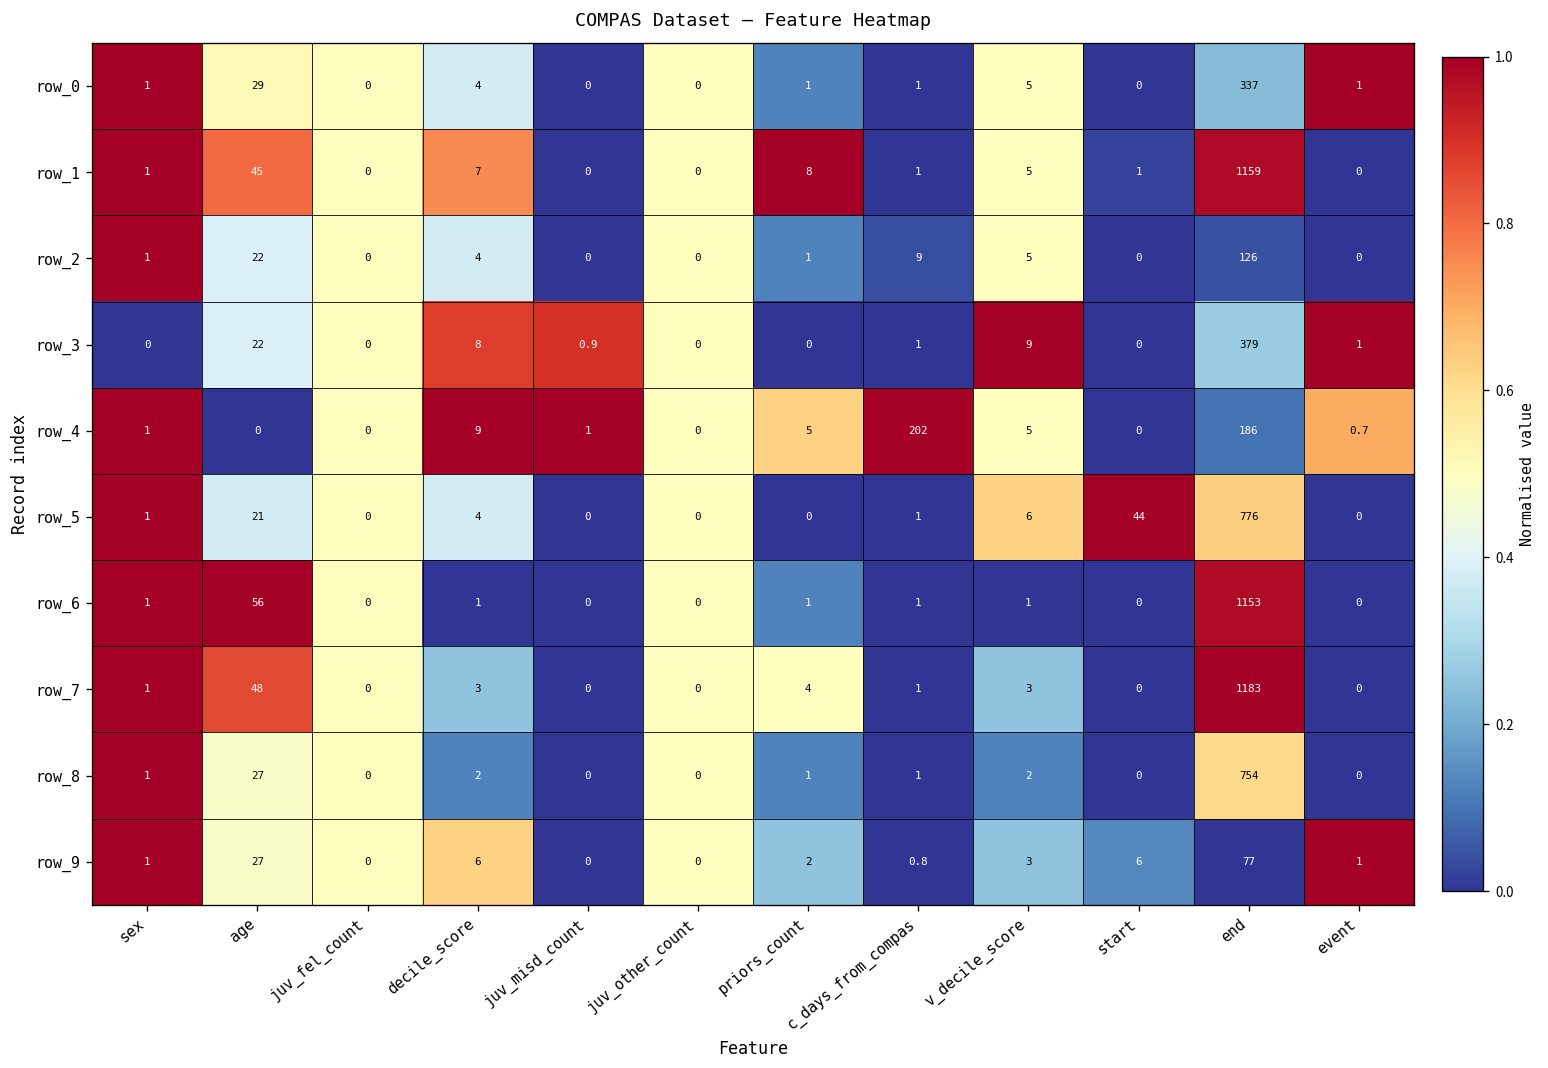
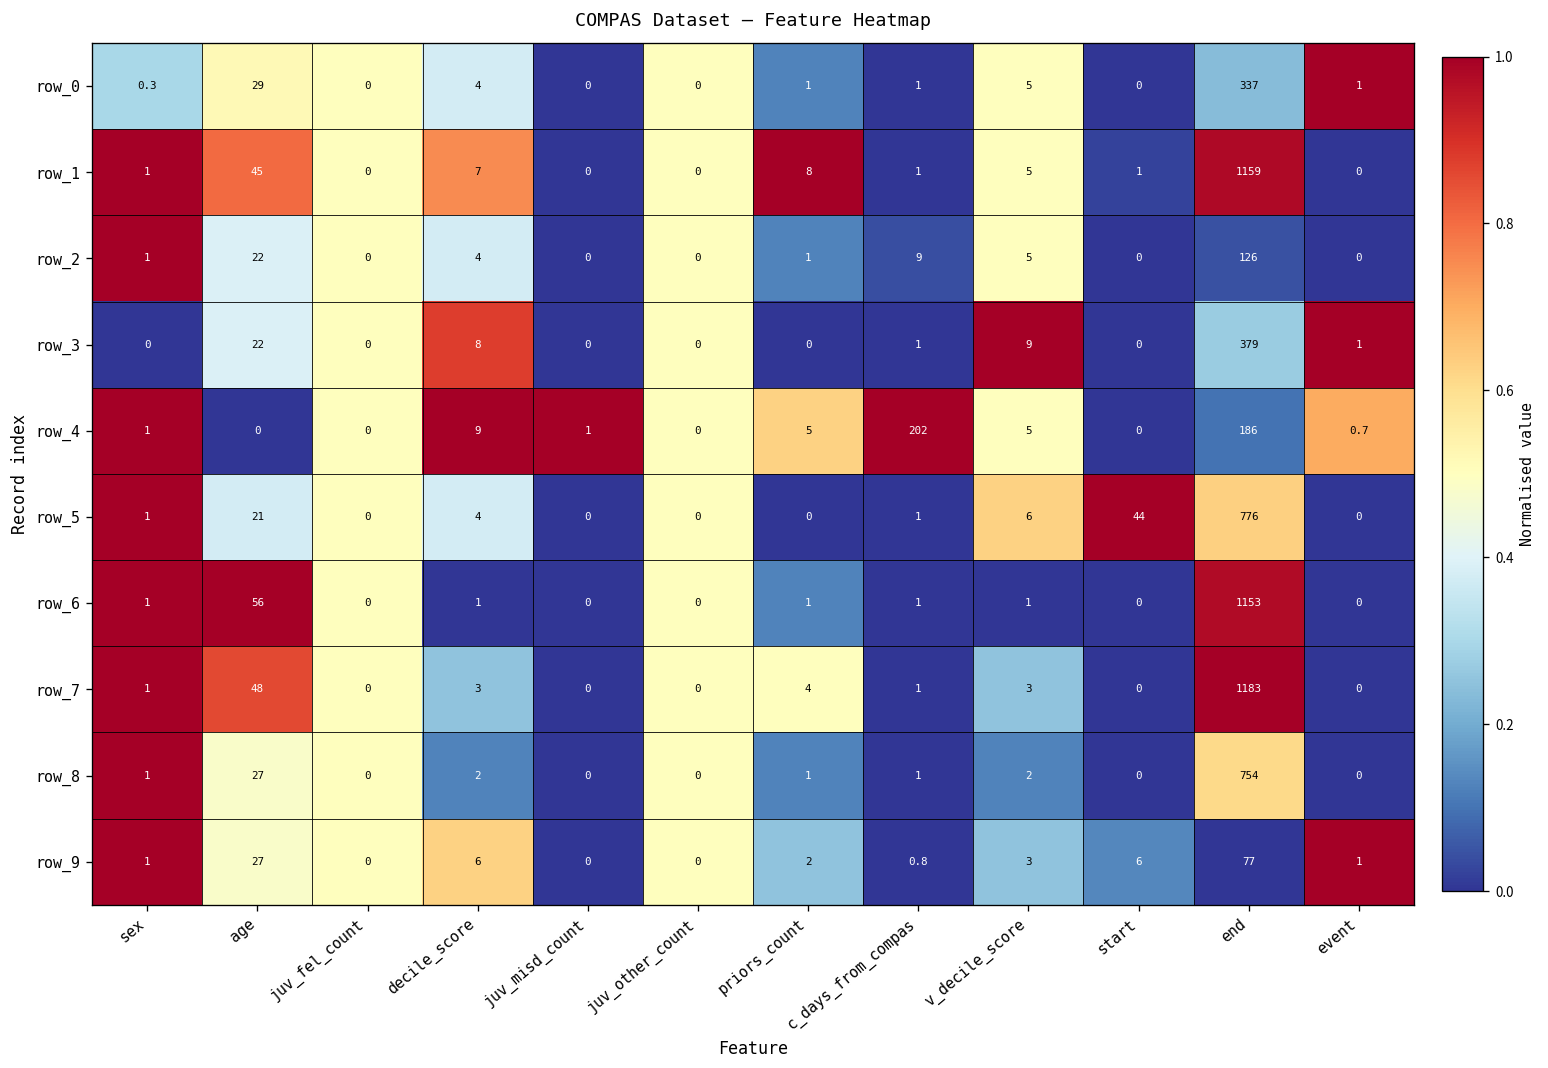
  {
    "row_0": {
-     "sex": 1,
+     "sex": 0.3,
      "age": 29,
      "juv_fel_count": 0,
      "decile_score": 4,
      "juv_misd_count": 0,
      "juv_other_count": 0,
      "priors_count": 1,
      "c_days_from_compas": 1,
      "v_decile_score": 5,
      "start": 0,
      "end": 337,
      "event": 1
    },
    "row_1": {
      "sex": 1,
      "age": 45,
      "juv_fel_count": 0,
      "decile_score": 7,
      "juv_misd_count": 0,
      "juv_other_count": 0,
      "priors_count": 8,
      "c_days_from_compas": 1,
      "v_decile_score": 5,
      "start": 1,
      "end": 1159,
      "event": 0
    },
    "row_2": {
      "sex": 1,
      "age": 22,
      "juv_fel_count": 0,
      "decile_score": 4,
      "juv_misd_count": 0,
      "juv_other_count": 0,
      "priors_count": 1,
      "c_days_from_compas": 9,
      "v_decile_score": 5,
      "start": 0,
      "end": 126,
      "event": 0
    },
    "row_3": {
      "sex": 0,
      "age": 22,
      "juv_fel_count": 0,
      "decile_score": 8,
-     "juv_misd_count": 0.9,
+     "juv_misd_count": 0,
      "juv_other_count": 0,
      "priors_count": 0,
      "c_days_from_compas": 1,
      "v_decile_score": 9,
      "start": 0,
      "end": 379,
      "event": 1
    },
    "row_4": {
      "sex": 1,
      "age": 0,
      "juv_fel_count": 0,
      "decile_score": 9,
      "juv_misd_count": 1,
      "juv_other_count": 0,
      "priors_count": 5,
      "c_days_from_compas": 202,
      "v_decile_score": 5,
      "start": 0,
      "end": 186,
      "event": 0.7
    },
    "row_5": {
      "sex": 1,
      "age": 21,
      "juv_fel_count": 0,
      "decile_score": 4,
      "juv_misd_count": 0,
      "juv_other_count": 0,
      "priors_count": 0,
      "c_days_from_compas": 1,
      "v_decile_score": 6,
      "start": 44,
      "end": 776,
      "event": 0
    },
    "row_6": {
      "sex": 1,
      "age": 56,
      "juv_fel_count": 0,
      "decile_score": 1,
      "juv_misd_count": 0,
      "juv_other_count": 0,
      "priors_count": 1,
      "c_days_from_compas": 1,
      "v_decile_score": 1,
      "start": 0,
      "end": 1153,
      "event": 0
    },
    "row_7": {
      "sex": 1,
      "age": 48,
      "juv_fel_count": 0,
      "decile_score": 3,
      "juv_misd_count": 0,
      "juv_other_count": 0,
      "priors_count": 4,
      "c_days_from_compas": 1,
      "v_decile_score": 3,
      "start": 0,
      "end": 1183,
      "event": 0
    },
    "row_8": {
      "sex": 1,
      "age": 27,
      "juv_fel_count": 0,
      "decile_score": 2,
      "juv_misd_count": 0,
      "juv_other_count": 0,
      "priors_count": 1,
      "c_days_from_compas": 1,
      "v_decile_score": 2,
      "start": 0,
      "end": 754,
      "event": 0
    },
    "row_9": {
      "sex": 1,
      "age": 27,
      "juv_fel_count": 0,
      "decile_score": 6,
      "juv_misd_count": 0,
      "juv_other_count": 0,
      "priors_count": 2,
      "c_days_from_compas": 0.8,
      "v_decile_score": 3,
      "start": 6,
      "end": 77,
      "event": 1
    }
  }
